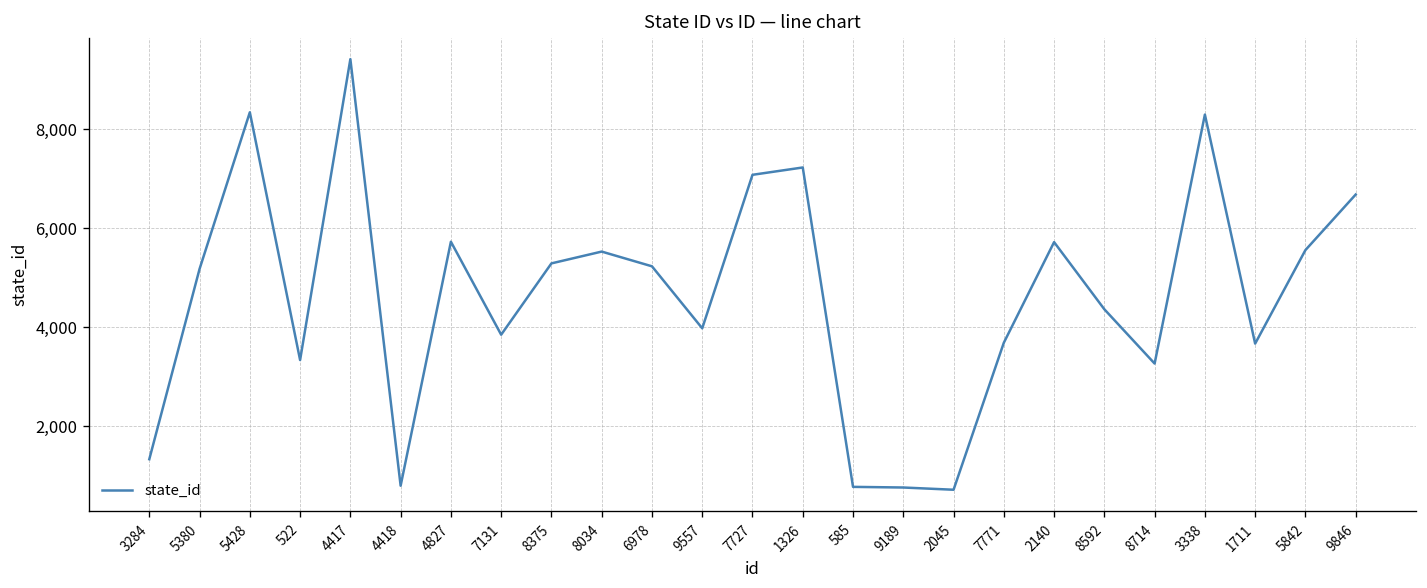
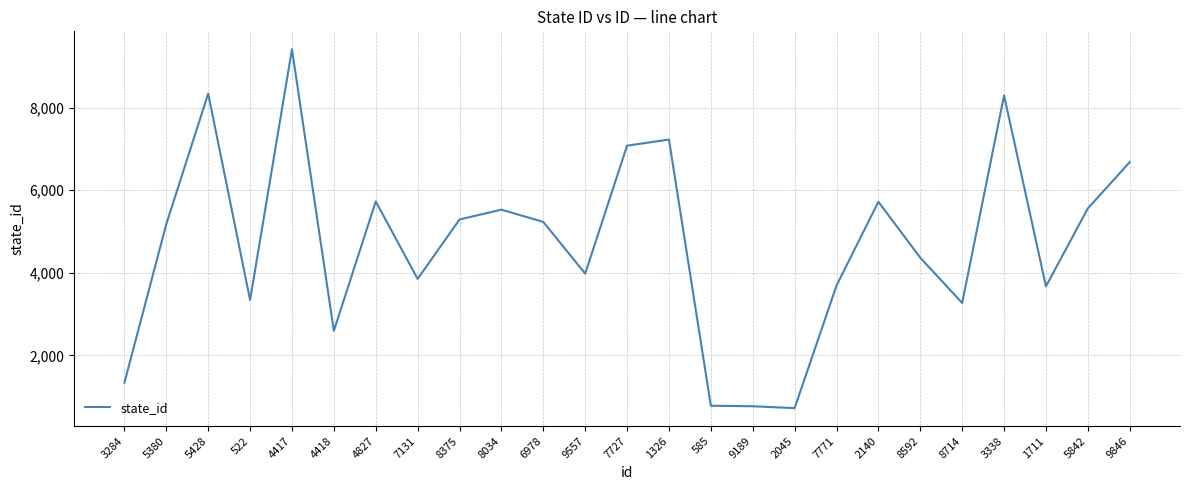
  {
    "3284": "1,300",
    "5380": "5,200",
    "5428": "8,300",
    "522": "3,300",
    "4417": "9,400",
-   "4418": "800",
+   "4418": "2,600",
    "4827": "5,700",
    "7131": "3,900",
    "8375": "5,300",
    "8034": "5,500",
    "6978": "5,200",
    "9557": "4,000",
    "7727": "7,100",
    "1326": "7,200",
    "585": "800",
    "9189": "800",
    "2045": "700",
    "7771": "3,700",
    "2140": "5,700",
    "8592": "4,400",
    "8714": "3,300",
    "3338": "8,300",
    "1711": "3,700",
    "5842": "5,600",
    "9846": "6,700"
  }
